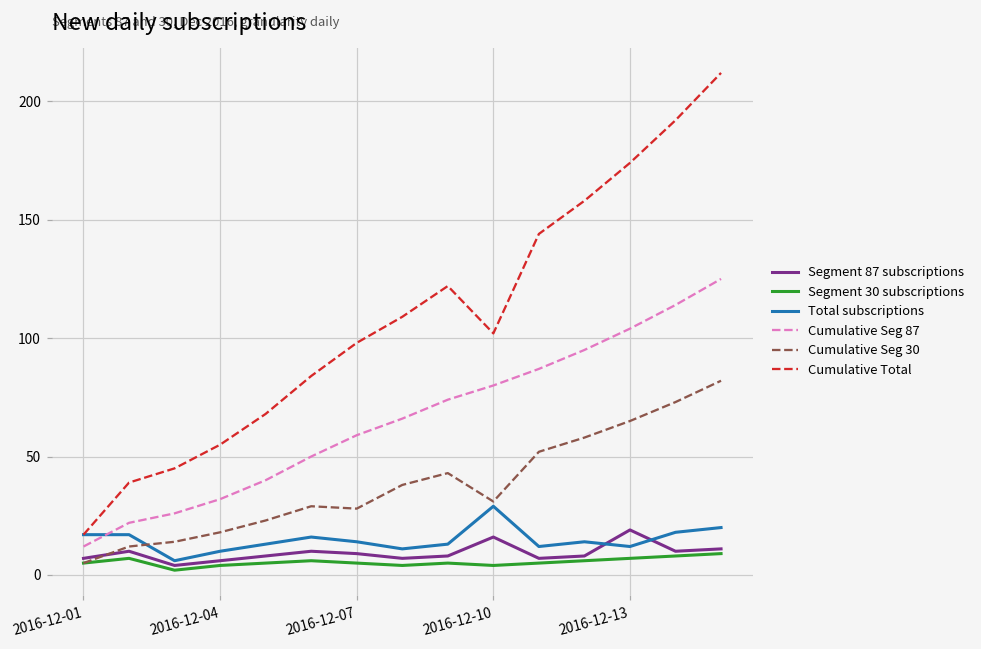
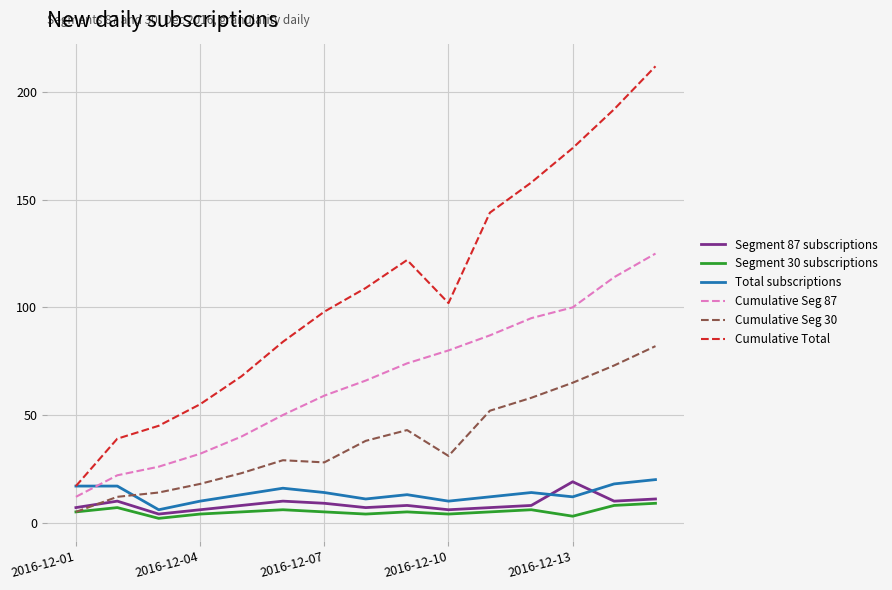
  {
    "Segment 87 subscriptions": {
      "2016-12-01": 7,
      "2016-12-04": 6,
      "2016-12-07": 9,
-     "2016-12-10": 16,
+     "2016-12-10": 6,
      "2016-12-13": 19
    },
    "Segment 30 subscriptions": {
      "2016-12-04": 4,
      "2016-12-07": 5,
      "2016-12-10": 4,
-     "2016-12-13": 7
+     "2016-12-13": 3
    },
    "Total subscriptions": {
      "2016-12-04": 10,
      "2016-12-07": 14,
-     "2016-12-10": 29,
+     "2016-12-10": 10,
      "2016-12-13": 12
    },
    "Cumulative Seg 87": {
      "2016-12-01": 12,
      "2016-12-04": 32,
      "2016-12-07": 59,
      "2016-12-10": 80,
-     "2016-12-13": 104
+     "2016-12-13": 100
    },
    "Cumulative Seg 30": {
      "2016-12-04": 18,
      "2016-12-07": 28,
      "2016-12-10": 31,
      "2016-12-13": 65
    },
    "Cumulative Total": {
      "2016-12-04": 55,
      "2016-12-07": 98,
      "2016-12-10": 102,
      "2016-12-13": 174
    }
  }
